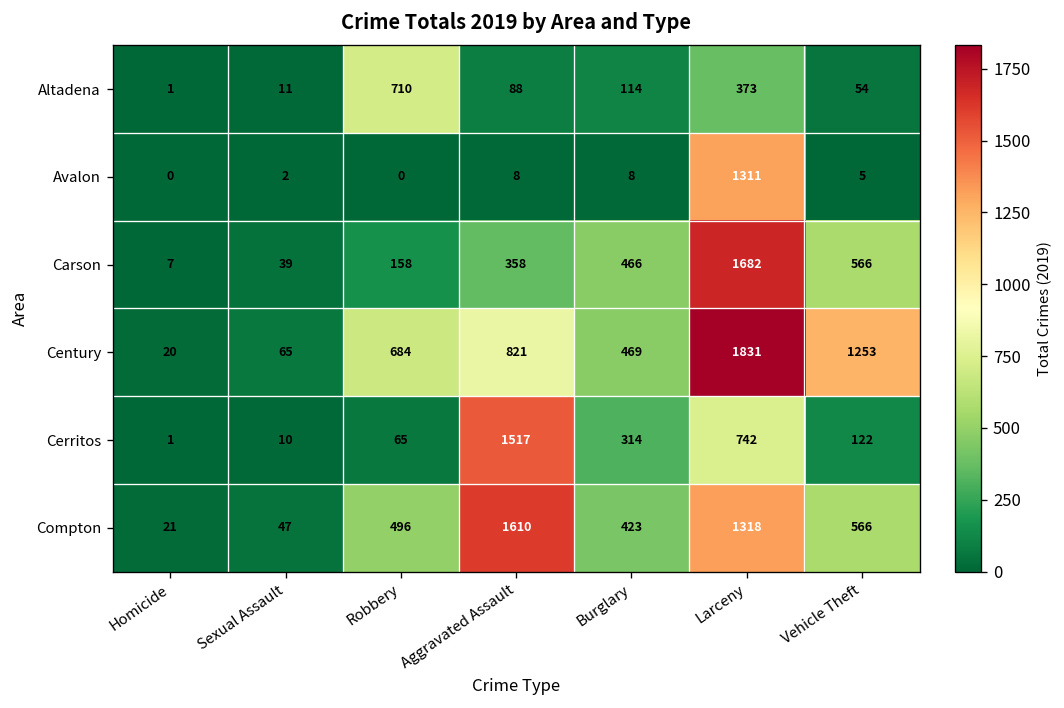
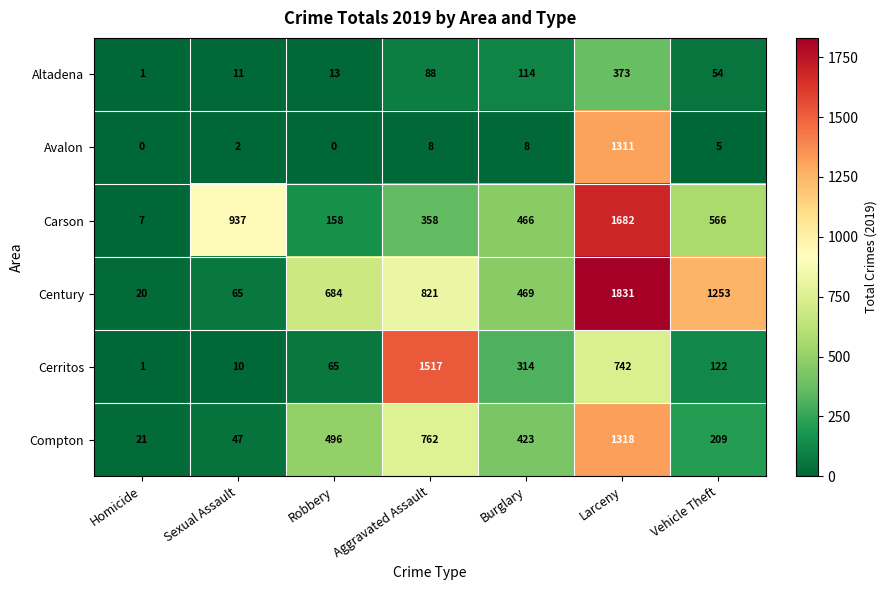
  {
    "Altadena": {
      "Homicide": 1,
      "Sexual Assault": 11,
-     "Robbery": 710,
+     "Robbery": 13,
      "Aggravated Assault": 88,
      "Burglary": 114,
      "Larceny": 373,
      "Vehicle Theft": 54
    },
    "Avalon": {
      "Homicide": 0,
      "Sexual Assault": 2,
      "Robbery": 0,
      "Aggravated Assault": 8,
      "Burglary": 8,
      "Larceny": 1311,
      "Vehicle Theft": 5
    },
    "Carson": {
      "Homicide": 7,
-     "Sexual Assault": 39,
+     "Sexual Assault": 937,
      "Robbery": 158,
      "Aggravated Assault": 358,
      "Burglary": 466,
      "Larceny": 1682,
      "Vehicle Theft": 566
    },
    "Century": {
      "Homicide": 20,
      "Sexual Assault": 65,
      "Robbery": 684,
      "Aggravated Assault": 821,
      "Burglary": 469,
      "Larceny": 1831,
      "Vehicle Theft": 1253
    },
    "Cerritos": {
      "Homicide": 1,
      "Sexual Assault": 10,
      "Robbery": 65,
      "Aggravated Assault": 1517,
      "Burglary": 314,
      "Larceny": 742,
      "Vehicle Theft": 122
    },
    "Compton": {
      "Homicide": 21,
      "Sexual Assault": 47,
      "Robbery": 496,
-     "Aggravated Assault": 1610,
+     "Aggravated Assault": 762,
      "Burglary": 423,
      "Larceny": 1318,
-     "Vehicle Theft": 566
+     "Vehicle Theft": 209
    }
  }
